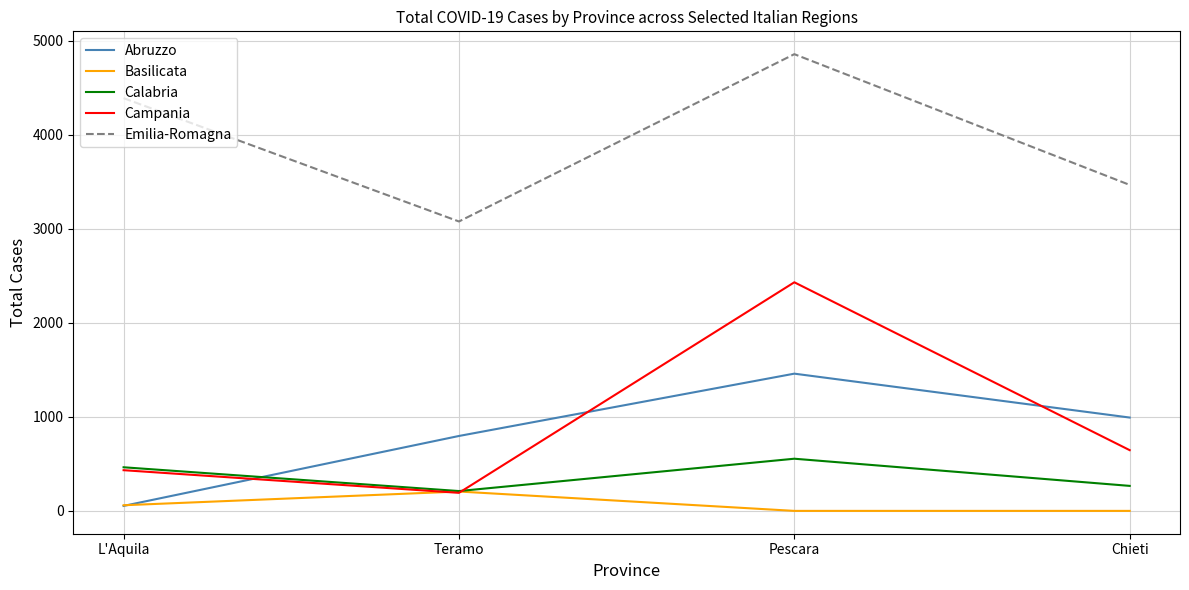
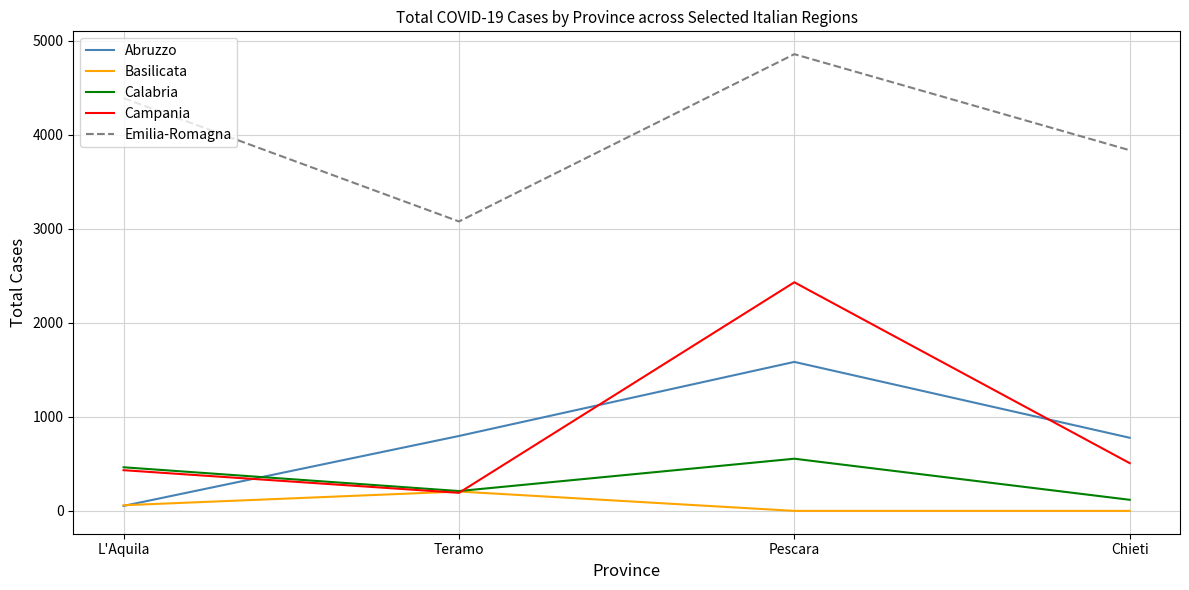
  {
    "Abruzzo": {
      "Teramo": 800,
-     "Pescara": 1500,
-     "Chieti": 1000
+     "Pescara": 1600,
+     "Chieti": 800
    },
    "Basilicata": {
      "Pescara": 0,
      "Chieti": 0
    },
    "Calabria": {
      "L'Aquila": 500,
      "Pescara": 600,
-     "Chieti": 300
+     "Chieti": 100
    },
    "Campania": {
      "L'Aquila": 400,
      "Pescara": 2400,
-     "Chieti": 600
+     "Chieti": 500
    },
    "Emilia-Romagna": {
      "Teramo": 3100,
      "Pescara": 4900,
-     "Chieti": 3500
+     "Chieti": 3800
    }
  }
